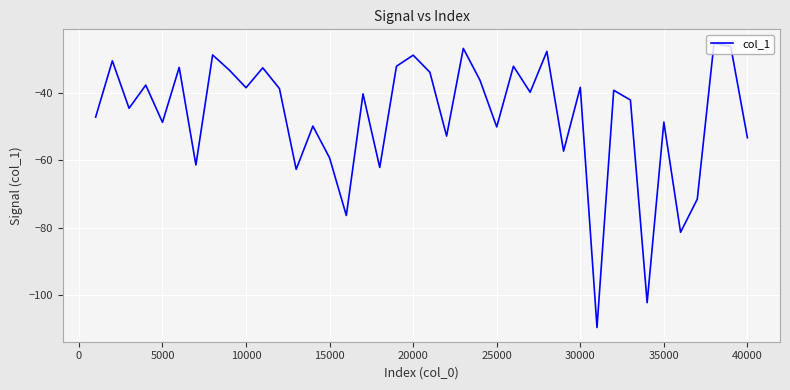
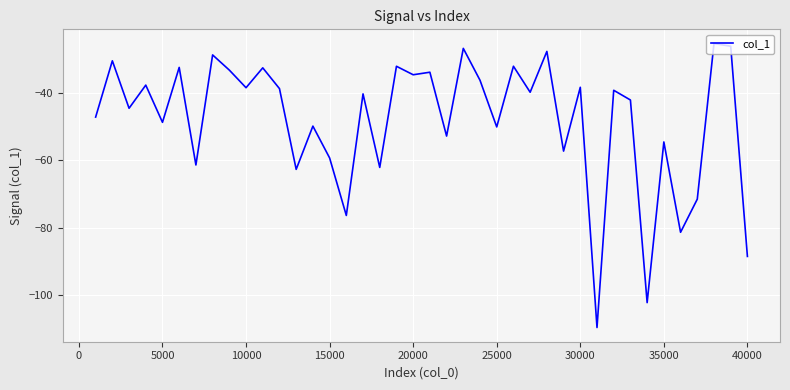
  {
    "5000": -49,
    "10000": -39,
    "15000": -59,
-   "20000": -29,
+   "20000": -35,
    "25000": -50,
    "30000": -38,
-   "35000": -49,
-   "40000": -53
+   "35000": -55,
+   "40000": -89
  }
